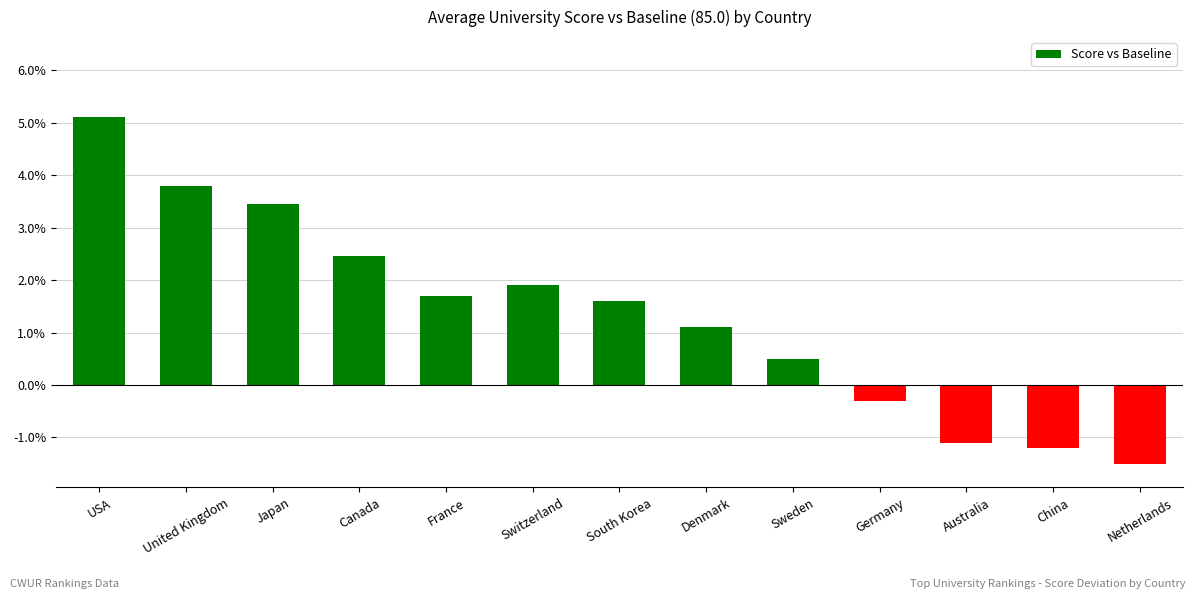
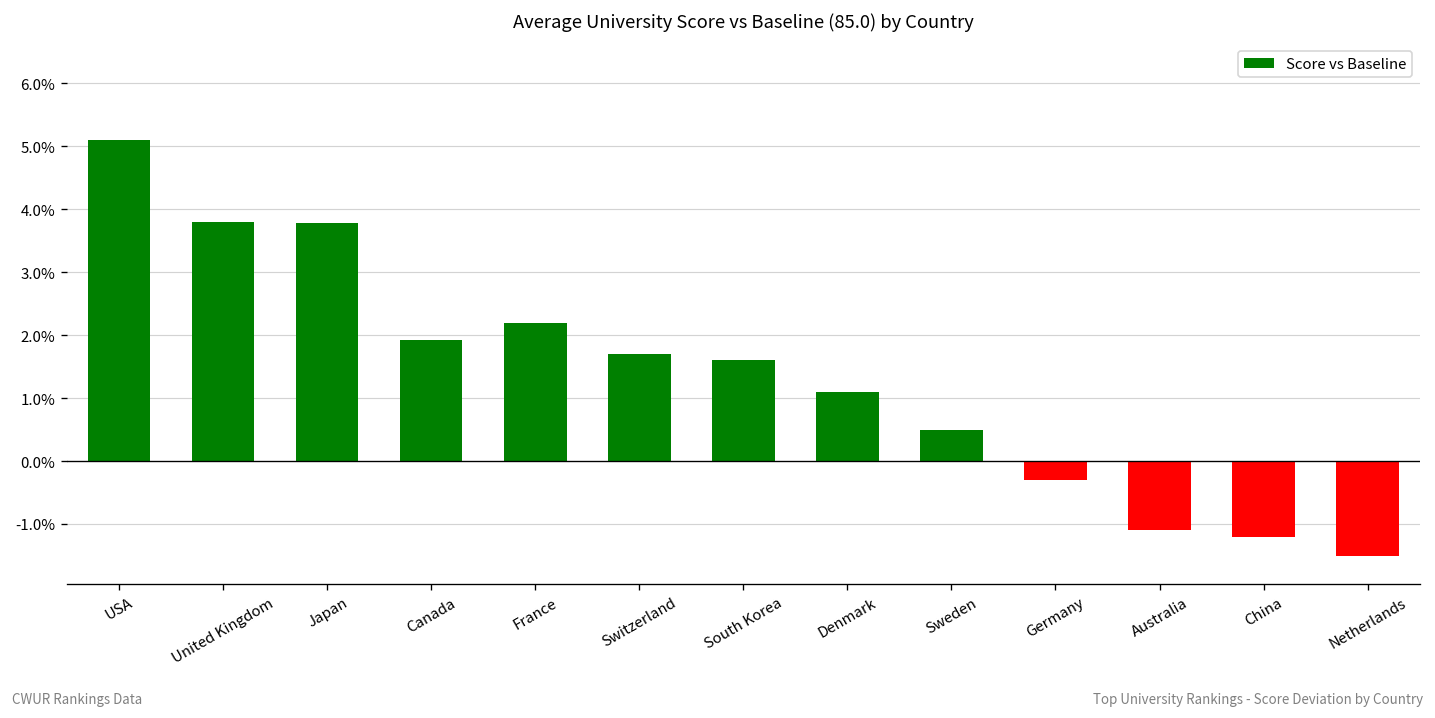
  {
    "USA": "5.1%",
    "United Kingdom": "3.8%",
-   "Japan": "3.5%",
-   "Canada": "2.5%",
-   "France": "1.7%",
-   "Switzerland": "1.9%",
+   "Japan": "3.8%",
+   "Canada": "1.9%",
+   "France": "2.2%",
+   "Switzerland": "1.7%",
    "South Korea": "1.6%",
    "Denmark": "1.1%",
    "Sweden": "0.5%",
    "Germany": "-0.3%",
    "Australia": "-1.1%",
    "China": "-1.2%",
    "Netherlands": "-1.5%"
  }
